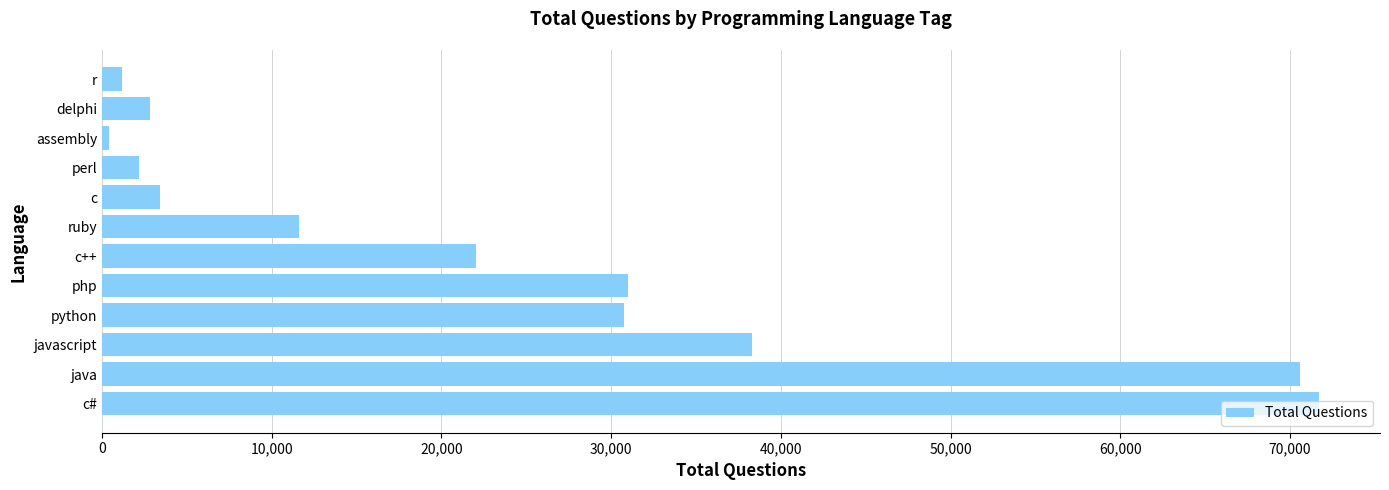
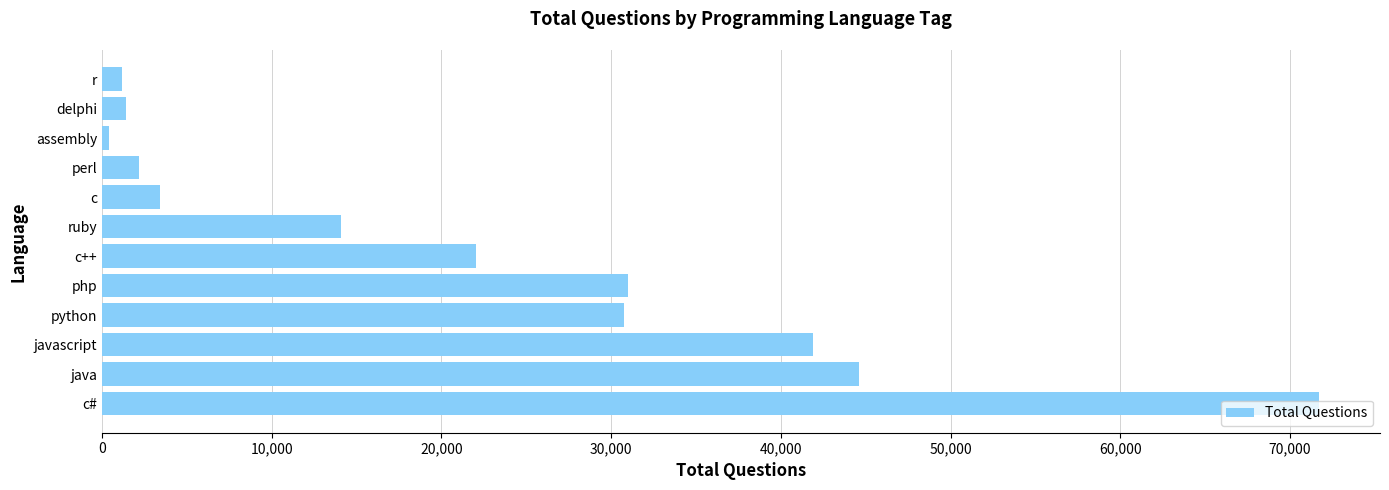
  {
    "r": "1,200",
-   "delphi": "2,800",
+   "delphi": "1,400",
    "assembly": "400",
    "perl": "2,200",
    "c": "3,400",
-   "ruby": "11,600",
+   "ruby": "14,100",
    "c++": "22,000",
    "php": "31,000",
    "python": "30,800",
-   "javascript": "38,300",
-   "java": "70,600"
+   "javascript": "41,900",
+   "java": "44,600"
  }
